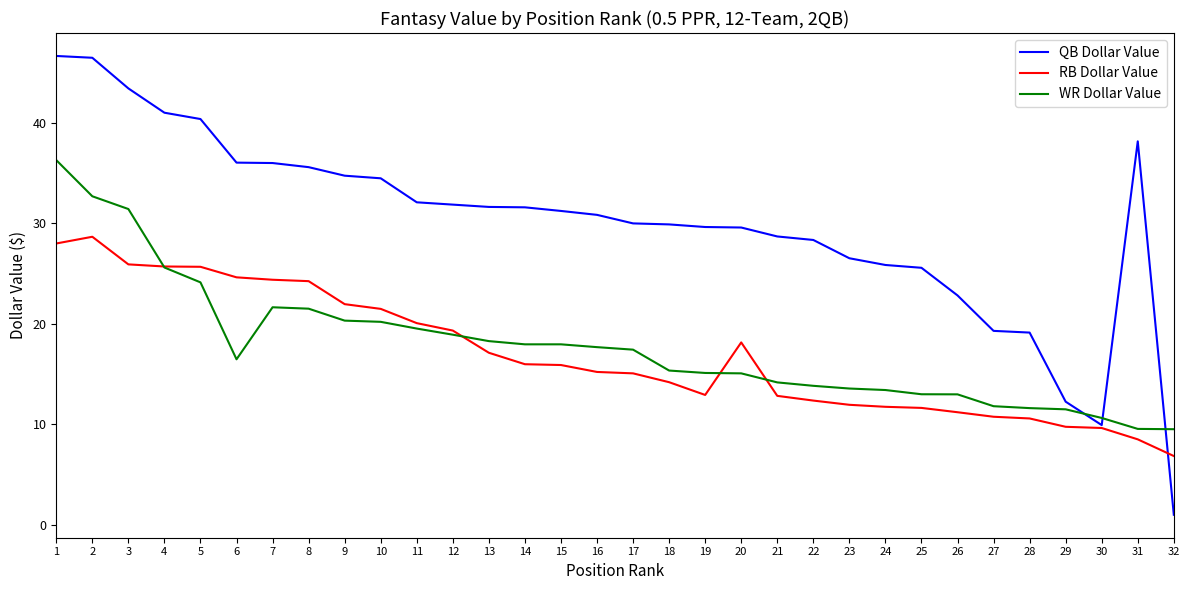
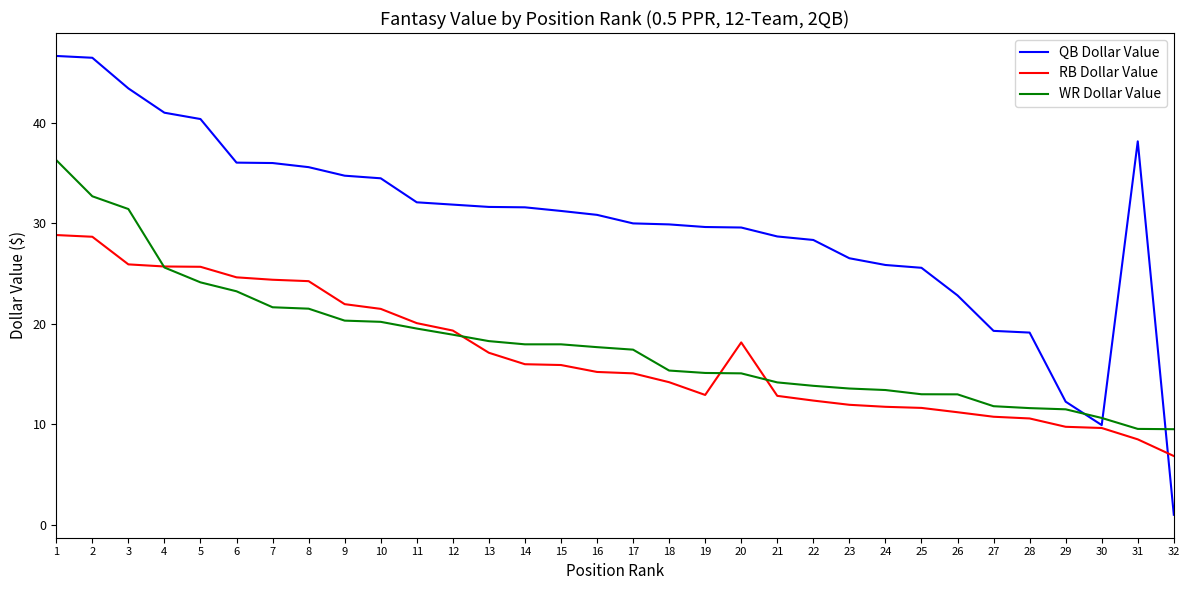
  {
    "QB Dollar Value": {
      "1": 46.7,
      "2": 46.5,
      "3": 43.5,
      "4": 41.0,
      "5": 40.4,
      "6": 36.1,
      "7": 36.0,
      "8": 35.6,
      "9": 34.8,
      "10": 34.5,
      "11": 32.1,
      "12": 31.9,
      "13": 31.7,
      "14": 31.6,
      "15": 31.3,
      "16": 30.9,
      "17": 30.0,
      "18": 29.9,
      "19": 29.7,
      "20": 29.6,
      "21": 28.7,
      "22": 28.4,
      "23": 26.5,
      "24": 25.9,
      "25": 25.6,
      "26": 22.8,
      "27": 19.3,
      "28": 19.1,
      "29": 12.3,
      "30": 9.9,
      "31": 38.2,
      "32": 1.0
    },
    "RB Dollar Value": {
-     "1": 28.0,
+     "1": 28.9,
      "2": 28.7,
      "3": 25.9,
      "5": 25.7,
      "6": 24.6,
      "7": 24.4,
      "8": 24.3,
      "9": 22.0,
      "10": 21.5,
      "11": 20.1,
      "12": 19.3,
      "13": 17.1,
      "14": 16.0,
      "15": 15.9,
      "16": 15.2,
      "17": 15.1,
      "18": 14.2,
      "19": 12.9,
      "20": 18.2,
      "21": 12.8,
      "22": 12.4,
      "23": 12.0,
      "24": 11.8,
      "25": 11.6,
      "26": 11.2,
      "27": 10.8,
      "28": 10.6,
      "29": 9.8,
      "30": 9.6,
      "31": 8.5,
      "32": 6.9
    },
    "WR Dollar Value": {
      "1": 36.3,
      "2": 32.7,
      "3": 31.4,
      "5": 24.1,
-     "6": 16.5,
+     "6": 23.3,
      "7": 21.7,
      "8": 21.5,
      "9": 20.3,
      "10": 20.2,
      "11": 19.5,
      "12": 18.9,
      "13": 18.3,
      "14": 18.0,
      "15": 18.0,
      "16": 17.7,
      "17": 17.4,
      "18": 15.4,
      "19": 15.1,
      "20": 15.1,
      "21": 14.2,
      "22": 13.8,
      "23": 13.6,
      "24": 13.4,
      "25": 13.0,
      "26": 13.0,
      "27": 11.8,
      "28": 11.6,
      "29": 11.5,
      "30": 10.6,
      "31": 9.6,
      "32": 9.5
    }
  }
